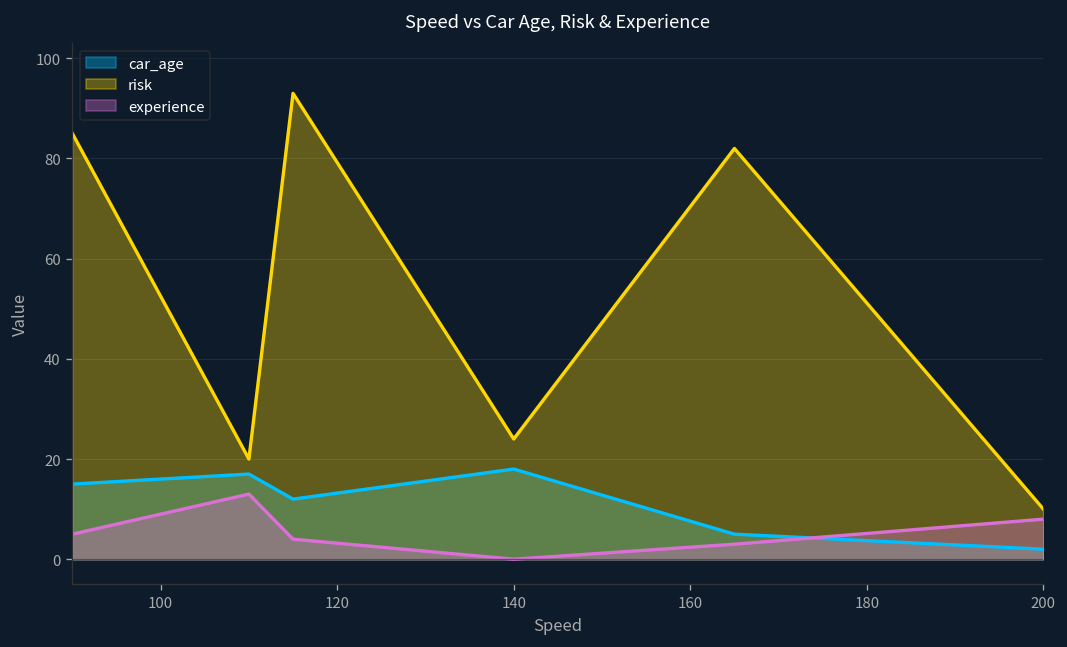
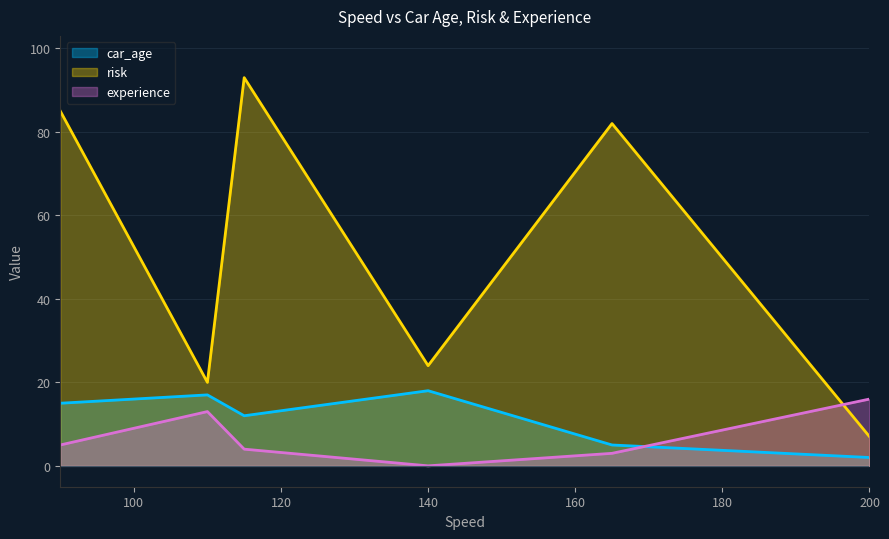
  {
    "car_age": {
      "140": 18,
      "200": 2
    },
    "risk": {
      "140": 24,
-     "200": 10
+     "200": 7
    },
    "experience": {
      "140": 0,
-     "200": 8
+     "200": 16
    }
  }
